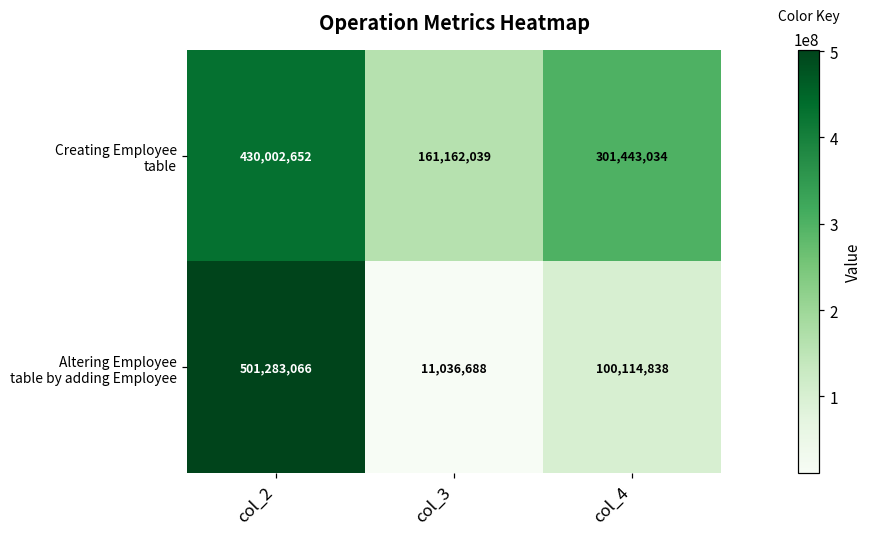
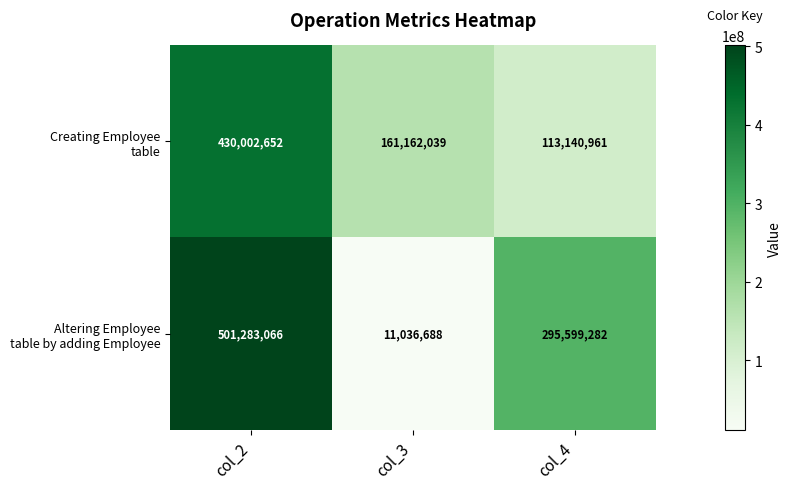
  {
    "Creating Employee table": {
      "col_2": "430,002,652",
      "col_3": "161,162,039",
-     "col_4": "301,443,034"
+     "col_4": "113,140,961"
    },
    "Altering Employee table by adding Employee": {
      "col_2": "501,283,066",
      "col_3": "11,036,688",
-     "col_4": "100,114,838"
+     "col_4": "295,599,282"
    }
  }
